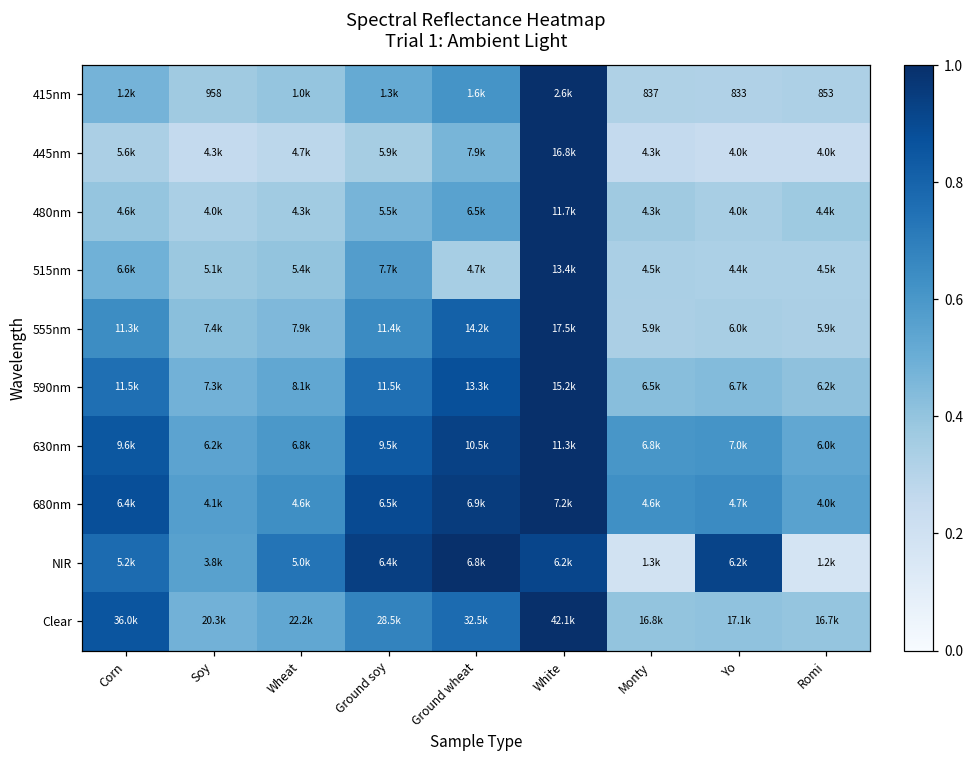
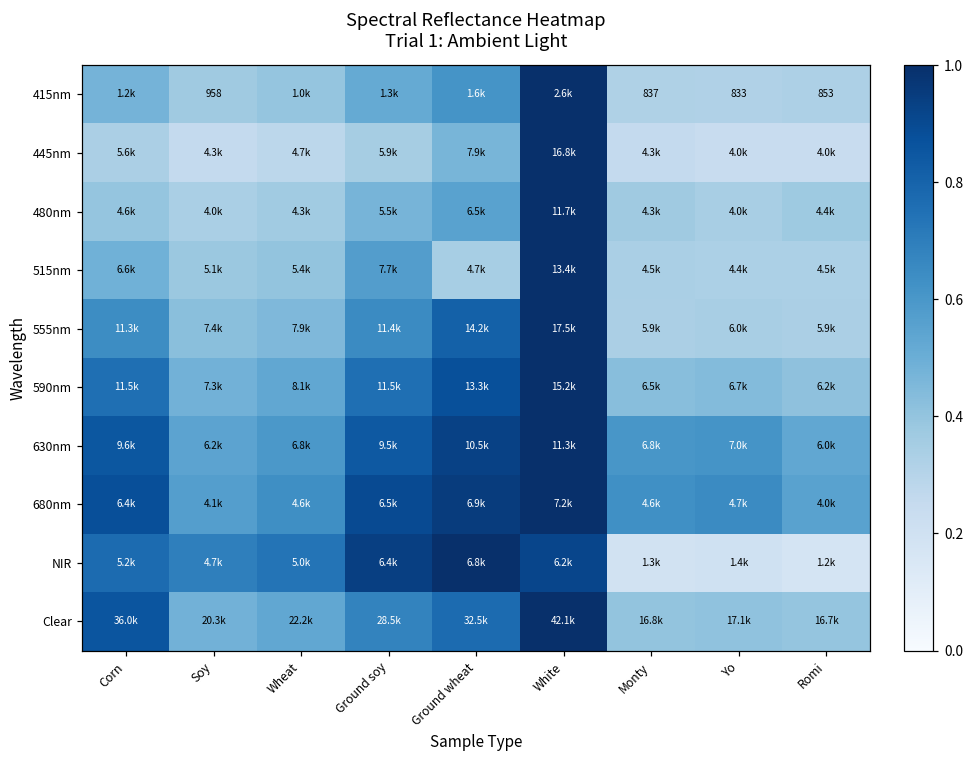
  {
    "415nm": {
      "Corn": "1.2k",
      "Soy": "958",
      "Wheat": "1.0k",
      "Ground soy": "1.3k",
      "Ground wheat": "1.6k",
      "White": "2.6k",
      "Monty": "837",
      "Yo": "833",
      "Romi": "853"
    },
    "445nm": {
      "Corn": "5.6k",
      "Soy": "4.3k",
      "Wheat": "4.7k",
      "Ground soy": "5.9k",
      "Ground wheat": "7.9k",
      "White": "16.8k",
      "Monty": "4.3k",
      "Yo": "4.0k",
      "Romi": "4.0k"
    },
    "480nm": {
      "Corn": "4.6k",
      "Soy": "4.0k",
      "Wheat": "4.3k",
      "Ground soy": "5.5k",
      "Ground wheat": "6.5k",
      "White": "11.7k",
      "Monty": "4.3k",
      "Yo": "4.0k",
      "Romi": "4.4k"
    },
    "515nm": {
      "Corn": "6.6k",
      "Soy": "5.1k",
      "Wheat": "5.4k",
      "Ground soy": "7.7k",
      "Ground wheat": "4.7k",
      "White": "13.4k",
      "Monty": "4.5k",
      "Yo": "4.4k",
      "Romi": "4.5k"
    },
    "555nm": {
      "Corn": "11.3k",
      "Soy": "7.4k",
      "Wheat": "7.9k",
      "Ground soy": "11.4k",
      "Ground wheat": "14.2k",
      "White": "17.5k",
      "Monty": "5.9k",
      "Yo": "6.0k",
      "Romi": "5.9k"
    },
    "590nm": {
      "Corn": "11.5k",
      "Soy": "7.3k",
      "Wheat": "8.1k",
      "Ground soy": "11.5k",
      "Ground wheat": "13.3k",
      "White": "15.2k",
      "Monty": "6.5k",
      "Yo": "6.7k",
      "Romi": "6.2k"
    },
    "630nm": {
      "Corn": "9.6k",
      "Soy": "6.2k",
      "Wheat": "6.8k",
      "Ground soy": "9.5k",
      "Ground wheat": "10.5k",
      "White": "11.3k",
      "Monty": "6.8k",
      "Yo": "7.0k",
      "Romi": "6.0k"
    },
    "680nm": {
      "Corn": "6.4k",
      "Soy": "4.1k",
      "Wheat": "4.6k",
      "Ground soy": "6.5k",
      "Ground wheat": "6.9k",
      "White": "7.2k",
      "Monty": "4.6k",
      "Yo": "4.7k",
      "Romi": "4.0k"
    },
    "NIR": {
      "Corn": "5.2k",
-     "Soy": "3.8k",
+     "Soy": "4.7k",
      "Wheat": "5.0k",
      "Ground soy": "6.4k",
      "Ground wheat": "6.8k",
      "White": "6.2k",
      "Monty": "1.3k",
-     "Yo": "6.2k",
+     "Yo": "1.4k",
      "Romi": "1.2k"
    },
    "Clear": {
      "Corn": "36.0k",
      "Soy": "20.3k",
      "Wheat": "22.2k",
      "Ground soy": "28.5k",
      "Ground wheat": "32.5k",
      "White": "42.1k",
      "Monty": "16.8k",
      "Yo": "17.1k",
      "Romi": "16.7k"
    }
  }
